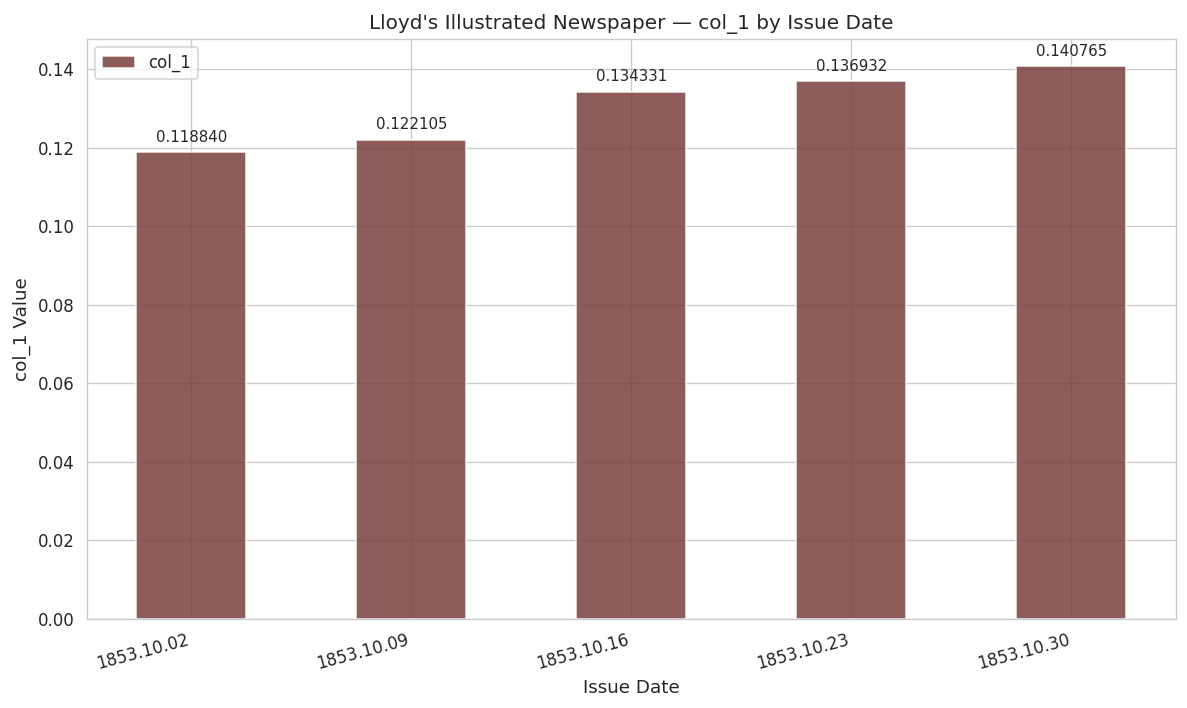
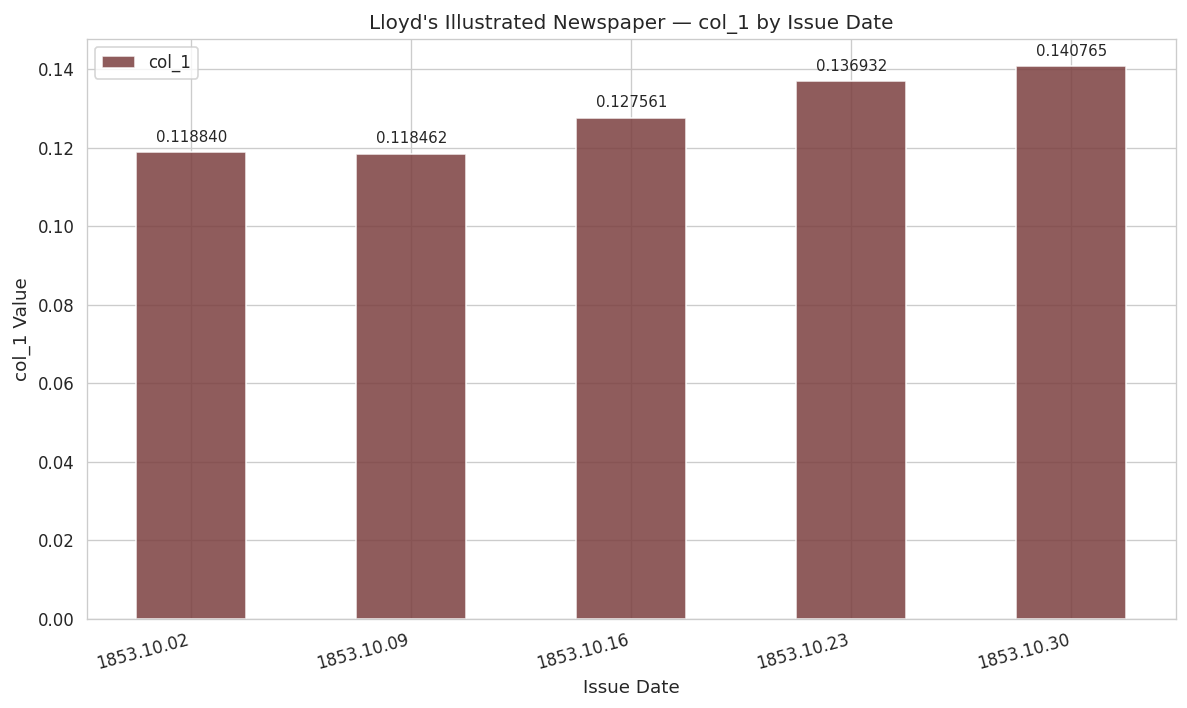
  {
    "1853.10.02": 0.118840,
-   "1853.10.09": 0.122105,
-   "1853.10.16": 0.134331,
+   "1853.10.09": 0.118462,
+   "1853.10.16": 0.127561,
    "1853.10.23": 0.136932,
    "1853.10.30": 0.140765
  }
